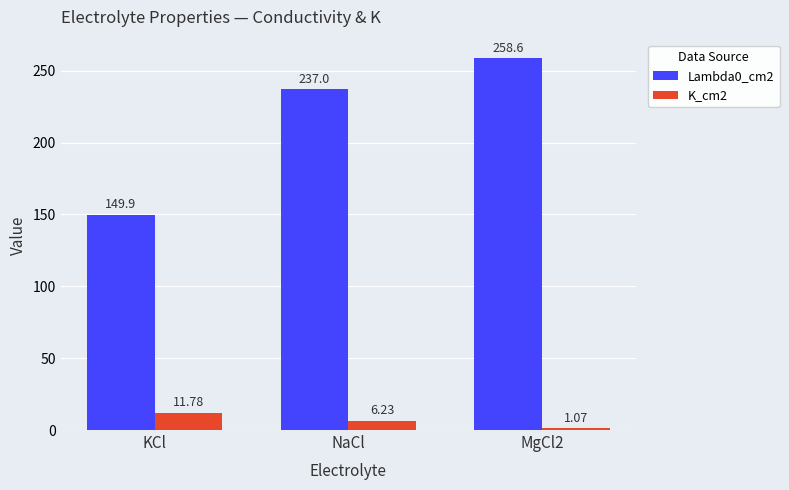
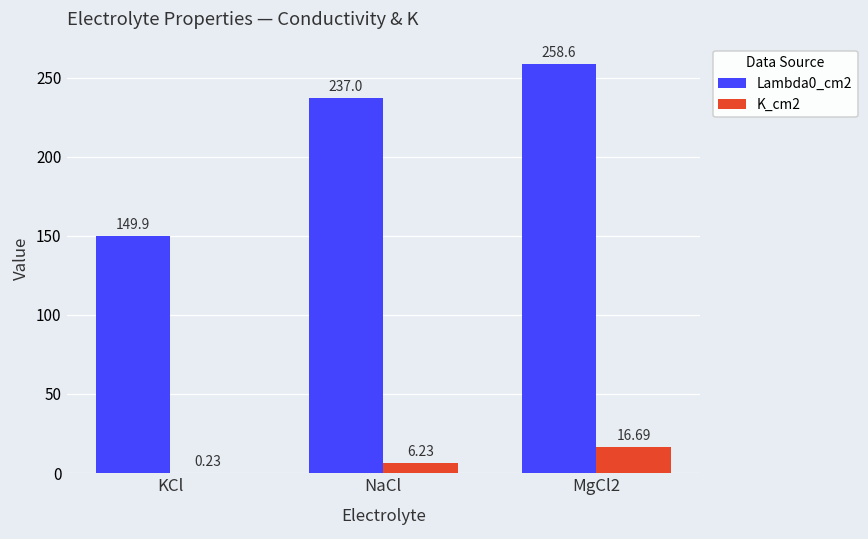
  {
    "Lambda0_cm2": {
      "KCl": 149.9,
      "NaCl": 237.0,
      "MgCl2": 258.6
    },
    "K_cm2": {
-     "KCl": 11.78,
+     "KCl": 0.23,
      "NaCl": 6.23,
-     "MgCl2": 1.07
+     "MgCl2": 16.69
    }
  }
